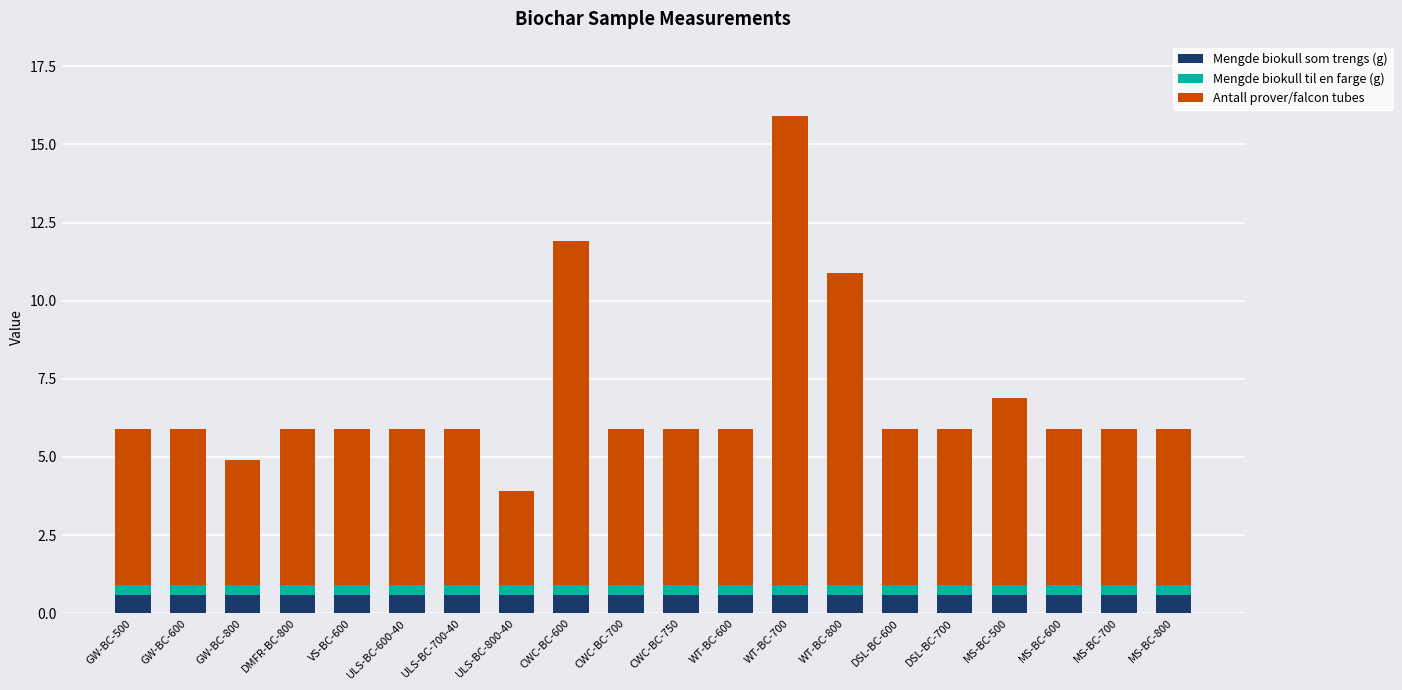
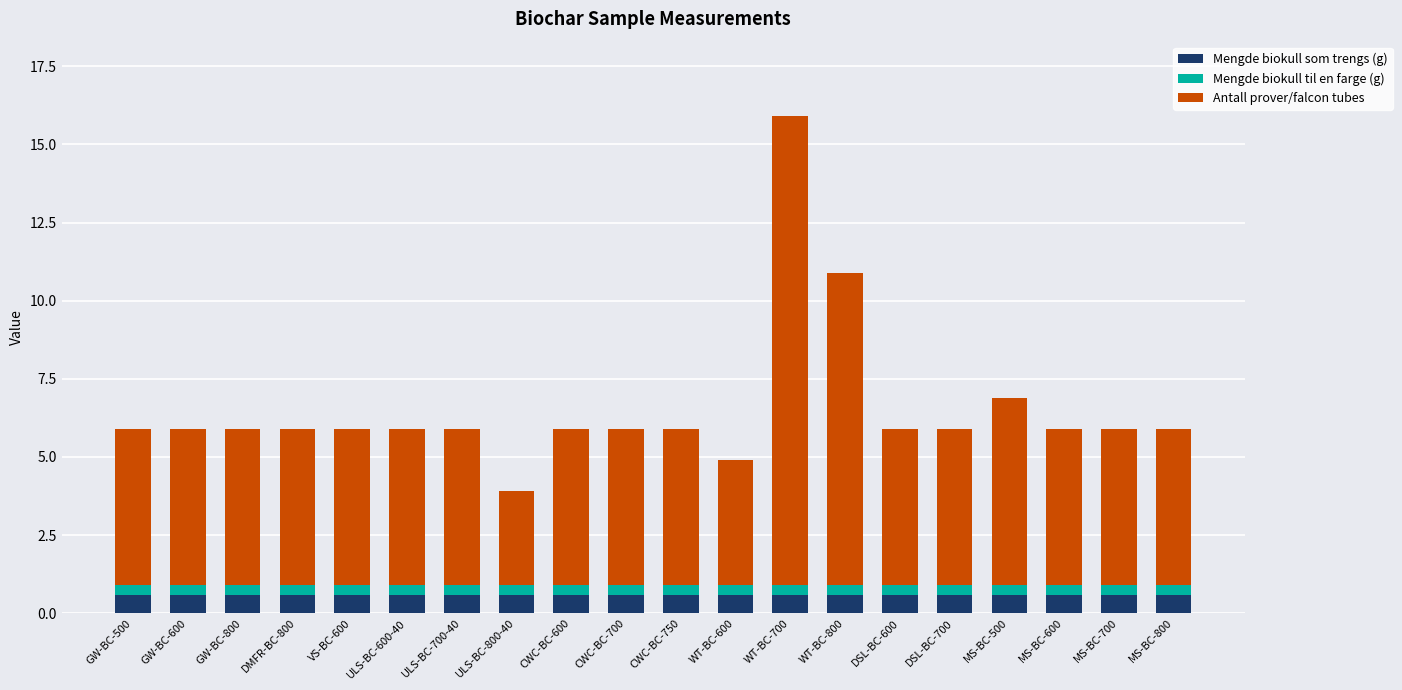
  {
    "Mengde biokull som trengs (g)": {
      "GW-BC-500": 0.6,
      "GW-BC-600": 0.6,
      "GW-BC-800": 0.6,
      "DMFR-BC-800": 0.6,
      "VS-BC-600": 0.6,
      "ULS-BC-600-40": 0.6,
      "ULS-BC-700-40": 0.6,
      "ULS-BC-800-40": 0.6,
      "CWC-BC-600": 0.6,
      "CWC-BC-700": 0.6,
      "CWC-BC-750": 0.6,
      "WT-BC-600": 0.6,
      "WT-BC-700": 0.6,
      "WT-BC-800": 0.6,
      "DSL-BC-600": 0.6,
      "DSL-BC-700": 0.6,
      "MS-BC-500": 0.6,
      "MS-BC-600": 0.6,
      "MS-BC-700": 0.6,
      "MS-BC-800": 0.6
    },
    "Mengde biokull til en farge (g)": {
      "GW-BC-500": 0.3,
      "GW-BC-600": 0.3,
      "GW-BC-800": 0.3,
      "DMFR-BC-800": 0.3,
      "VS-BC-600": 0.3,
      "ULS-BC-600-40": 0.3,
      "ULS-BC-700-40": 0.3,
      "ULS-BC-800-40": 0.3,
      "CWC-BC-600": 0.3,
      "CWC-BC-700": 0.3,
      "CWC-BC-750": 0.3,
      "WT-BC-600": 0.3,
      "WT-BC-700": 0.3,
      "WT-BC-800": 0.3,
      "DSL-BC-600": 0.3,
      "DSL-BC-700": 0.3,
      "MS-BC-500": 0.3,
      "MS-BC-600": 0.3,
      "MS-BC-700": 0.3,
      "MS-BC-800": 0.3
    },
    "Antall prover/falcon tubes": {
      "GW-BC-500": 5,
      "GW-BC-600": 5,
-     "GW-BC-800": 4,
+     "GW-BC-800": 5,
      "DMFR-BC-800": 5,
      "VS-BC-600": 5,
      "ULS-BC-600-40": 5,
      "ULS-BC-700-40": 5,
      "ULS-BC-800-40": 3,
-     "CWC-BC-600": 11,
+     "CWC-BC-600": 5,
      "CWC-BC-700": 5,
      "CWC-BC-750": 5,
-     "WT-BC-600": 5,
+     "WT-BC-600": 4,
      "WT-BC-700": 15,
      "WT-BC-800": 10,
      "DSL-BC-600": 5,
      "DSL-BC-700": 5,
      "MS-BC-500": 6,
      "MS-BC-600": 5,
      "MS-BC-700": 5,
      "MS-BC-800": 5
    }
  }
